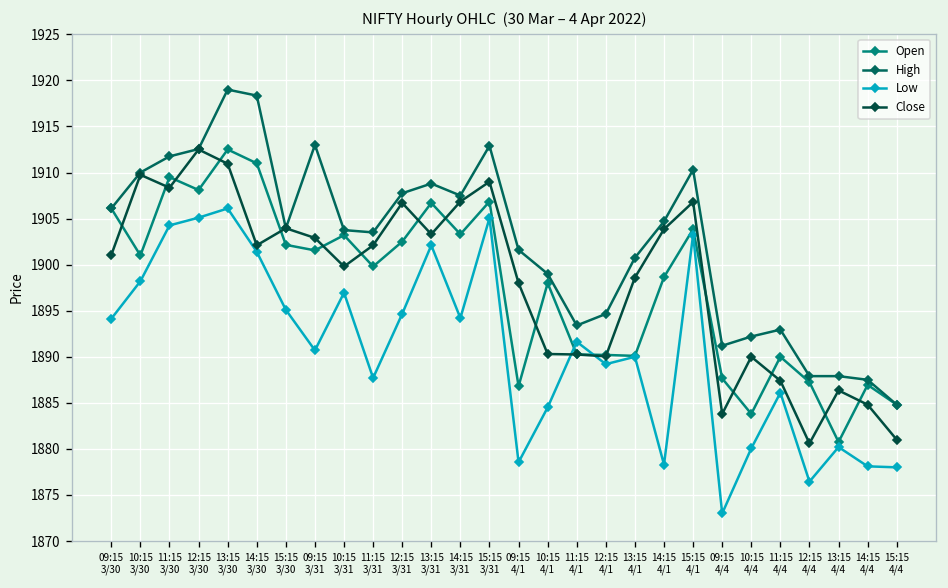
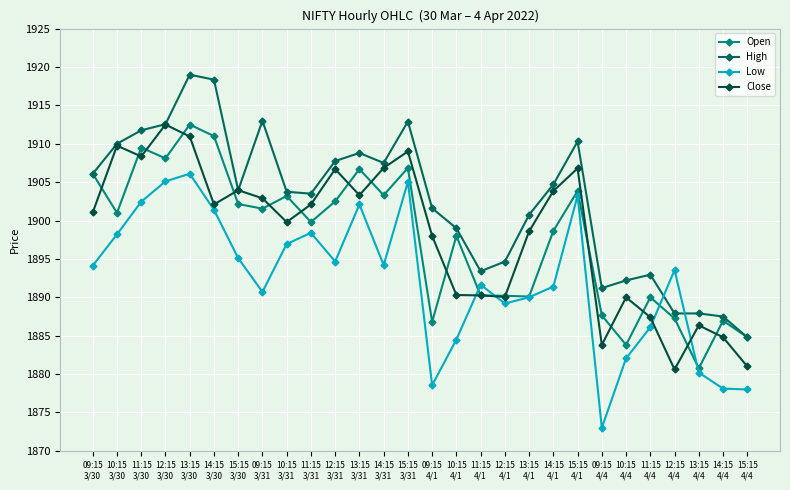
  {
    "Low": {
      "09:15 3/30": 1894,
      "10:15 3/30": 1898,
-     "11:15 3/30": 1904,
+     "11:15 3/30": 1902,
      "12:15 3/30": 1905,
      "13:15 3/30": 1906,
      "14:15 3/30": 1901,
      "15:15 3/30": 1895,
      "09:15 3/31": 1891,
      "10:15 3/31": 1897,
-     "11:15 3/31": 1888,
+     "11:15 3/31": 1898,
      "12:15 3/31": 1895,
      "13:15 3/31": 1902,
      "14:15 3/31": 1894,
      "15:15 3/31": 1905,
      "09:15 4/1": 1879,
      "10:15 4/1": 1885,
      "11:15 4/1": 1892,
      "12:15 4/1": 1889,
-     "14:15 4/1": 1878,
+     "14:15 4/1": 1891,
      "15:15 4/1": 1903,
      "09:15 4/4": 1873,
-     "10:15 4/4": 1880,
+     "10:15 4/4": 1882,
      "11:15 4/4": 1886,
-     "12:15 4/4": 1876,
+     "12:15 4/4": 1894,
      "13:15 4/4": 1880,
      "14:15 4/4": 1878,
      "15:15 4/4": 1878
    }
  }
